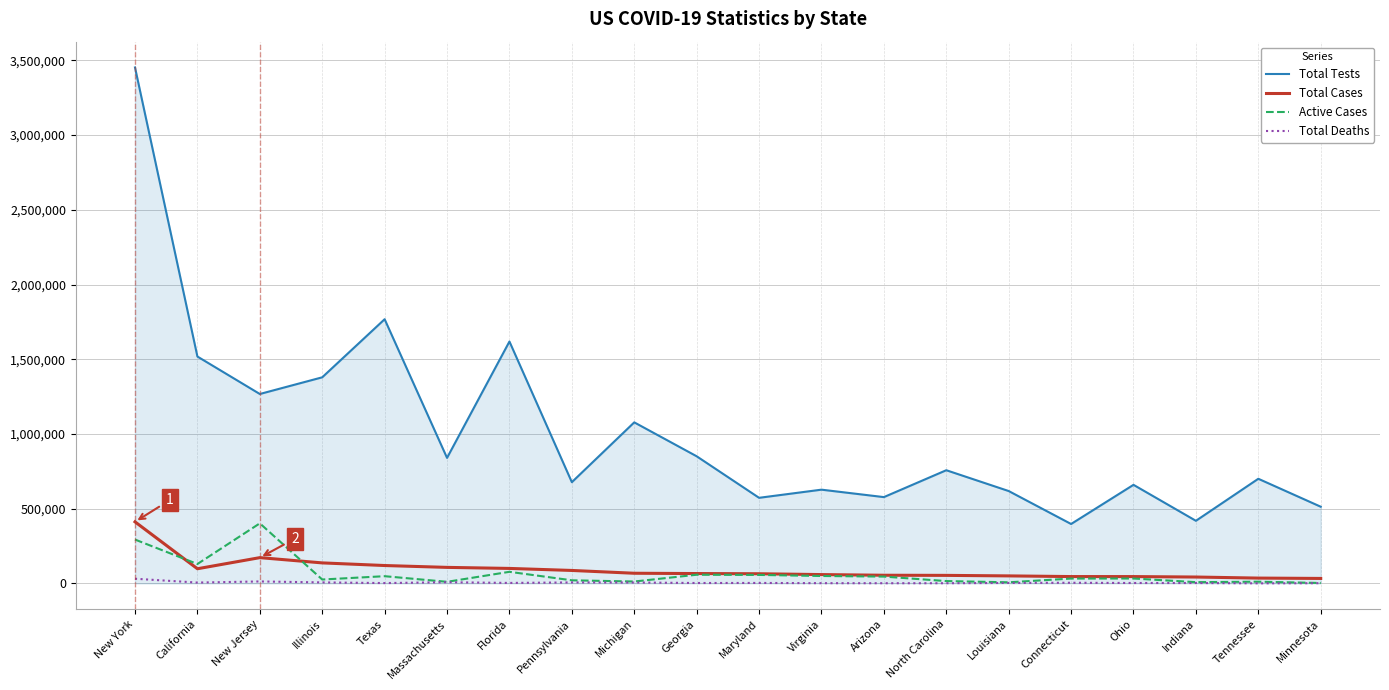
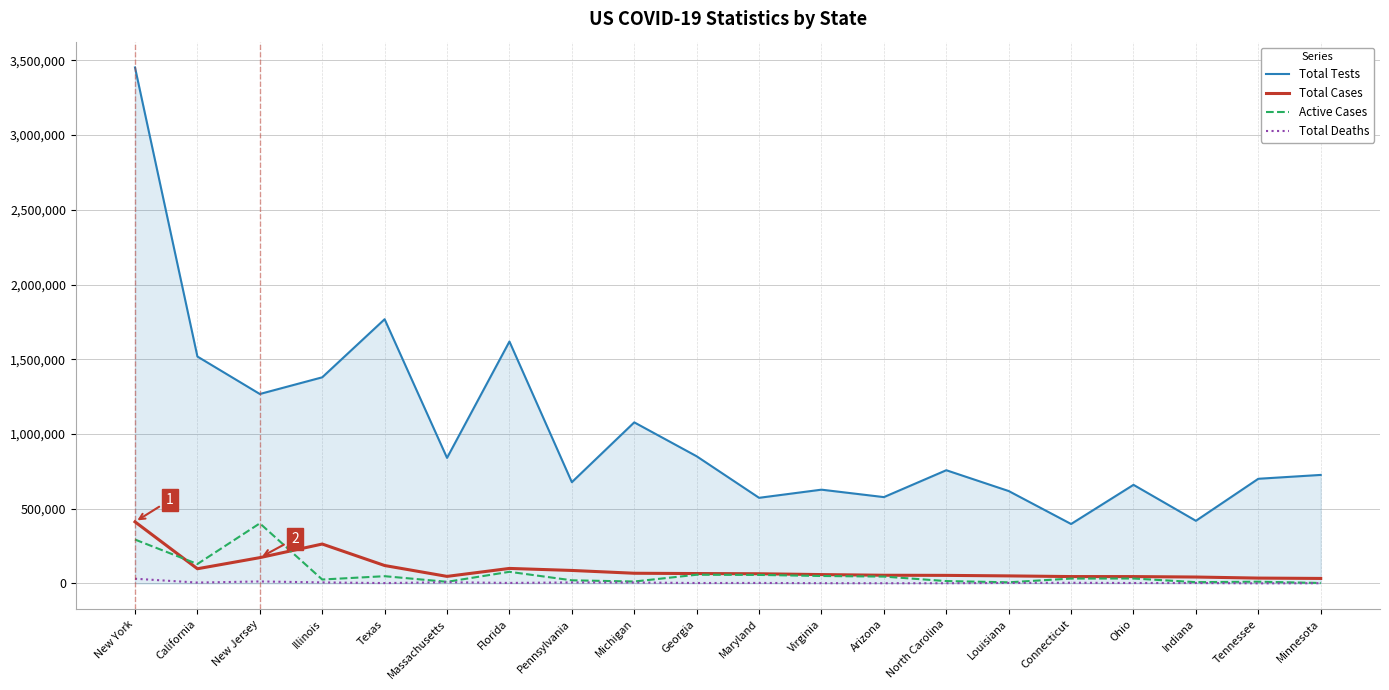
  {
    "Total Tests": {
      "New York": "3,450,000",
      "California": "1,520,000",
      "New Jersey": "1,270,000",
      "Illinois": "1,380,000",
      "Texas": "1,770,000",
      "Massachusetts": "840,000",
      "Florida": "1,620,000",
      "Pennsylvania": "680,000",
      "Michigan": "1,080,000",
      "Georgia": "850,000",
      "Maryland": "570,000",
      "Virginia": "630,000",
      "Arizona": "580,000",
      "North Carolina": "760,000",
      "Louisiana": "620,000",
      "Connecticut": "400,000",
      "Ohio": "660,000",
      "Indiana": "420,000",
      "Tennessee": "700,000",
-     "Minnesota": "510,000"
+     "Minnesota": "730,000"
    },
    "Total Cases": {
      "New York": "410,000",
      "California": "100,000",
-     "Illinois": "140,000",
+     "Illinois": "260,000",
      "Texas": "120,000",
-     "Massachusetts": "110,000",
+     "Massachusetts": "50,000",
      "Florida": "100,000",
      "Pennsylvania": "90,000",
      "Michigan": "70,000",
      "North Carolina": "50,000",
      "Louisiana": "50,000",
      "Indiana": "40,000",
      "Tennessee": "40,000",
      "Minnesota": "30,000"
    },
    "Active Cases": {
      "New York": "290,000",
      "California": "130,000",
      "New Jersey": "400,000",
      "Illinois": "30,000",
      "Texas": "50,000",
      "Florida": "80,000"
    },
    "Total Deaths": {
      "New York": "30,000",
      "California": "10,000",
      "New Jersey": "10,000",
      "Illinois": "10,000",
      "Texas": "0",
      "Florida": "0",
      "Georgia": "0",
      "Maryland": "0",
      "Virginia": "0",
      "Arizona": "0",
      "Connecticut": "0",
      "Ohio": "0"
    }
  }
